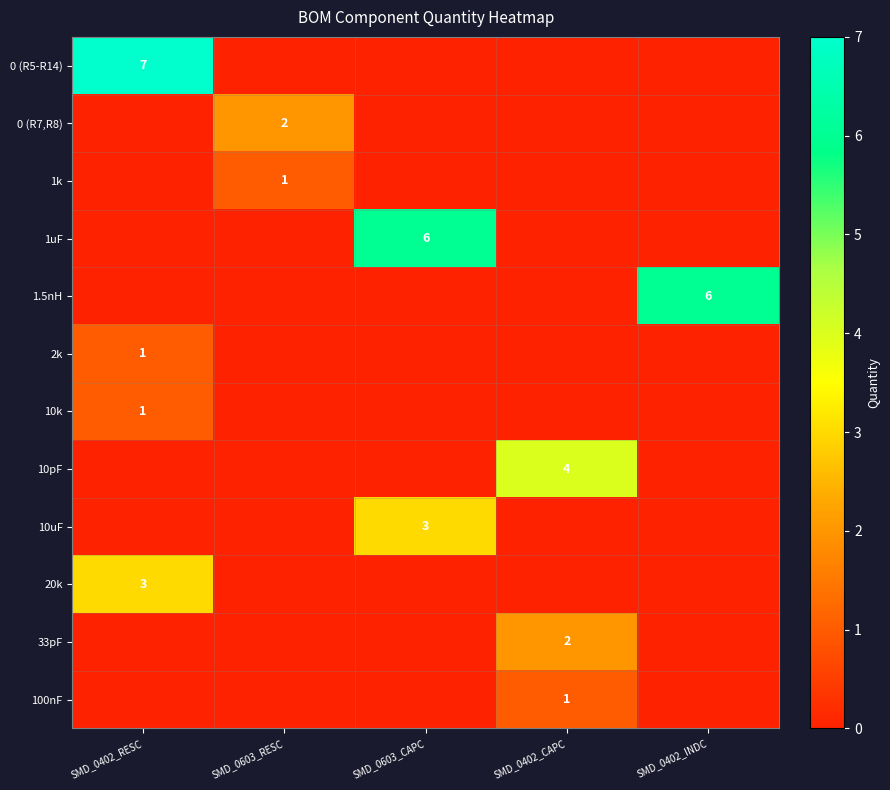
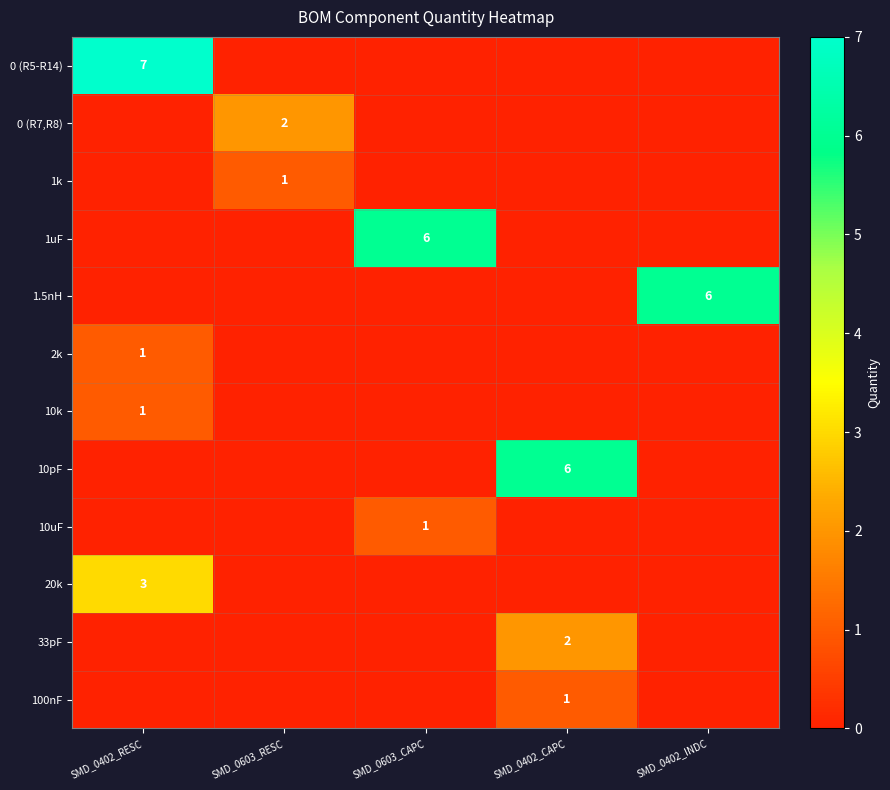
  {
    "0 (R5-R14)": {
      "SMD_0402_RESC": 7
    },
    "0 (R7,R8)": {
      "SMD_0603_RESC": 2
    },
    "1k": {
      "SMD_0603_RESC": 1
    },
    "1uF": {
      "SMD_0603_CAPC": 6
    },
    "1.5nH": {
      "SMD_0402_INDC": 6
    },
    "2k": {
      "SMD_0402_RESC": 1
    },
    "10k": {
      "SMD_0402_RESC": 1
    },
    "10pF": {
-     "SMD_0402_CAPC": 4
+     "SMD_0402_CAPC": 6
    },
    "10uF": {
-     "SMD_0603_CAPC": 3
+     "SMD_0603_CAPC": 1
    },
    "20k": {
      "SMD_0402_RESC": 3
    },
    "33pF": {
      "SMD_0402_CAPC": 2
    },
    "100nF": {
      "SMD_0402_CAPC": 1
    }
  }
